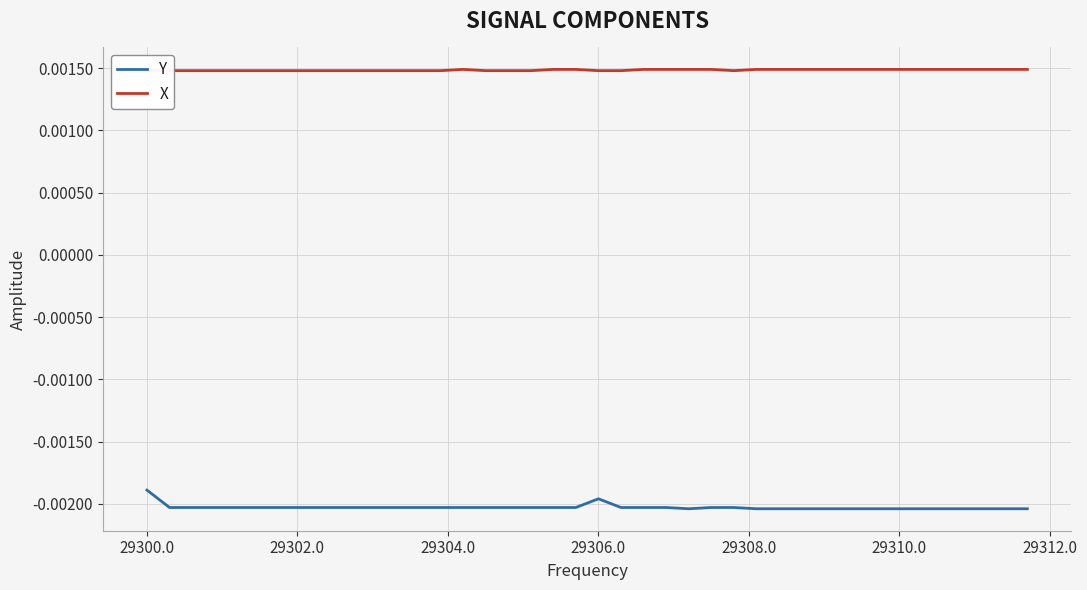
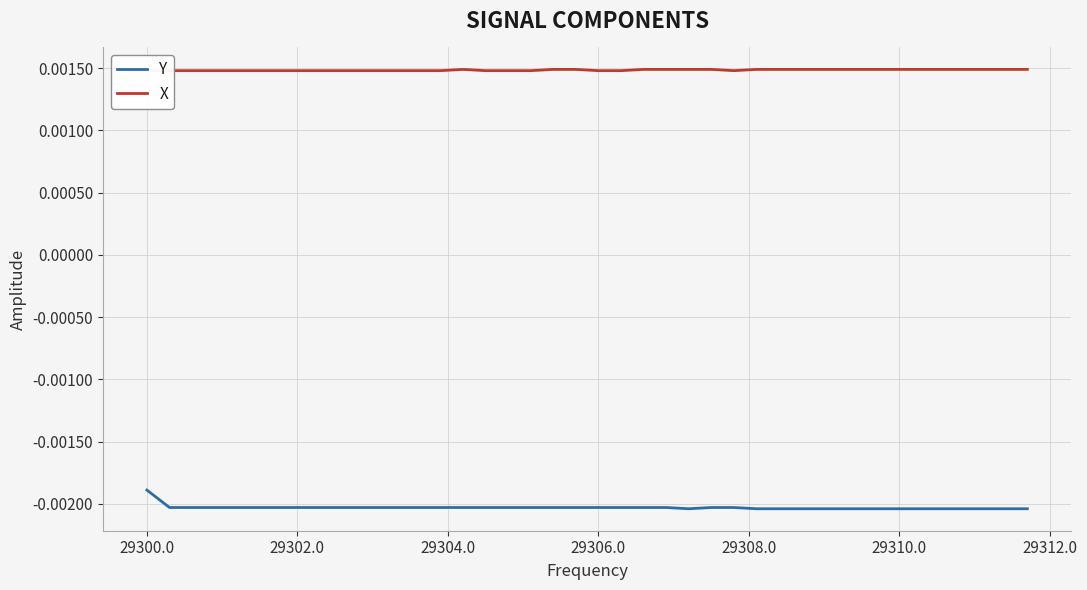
  {
    "Y": {
      "29300.0": -0.00189,
-     "29306.0": -0.00196
+     "29306.0": -0.00203
    },
    "X": {
      "29306.0": 0.00148
    }
  }
